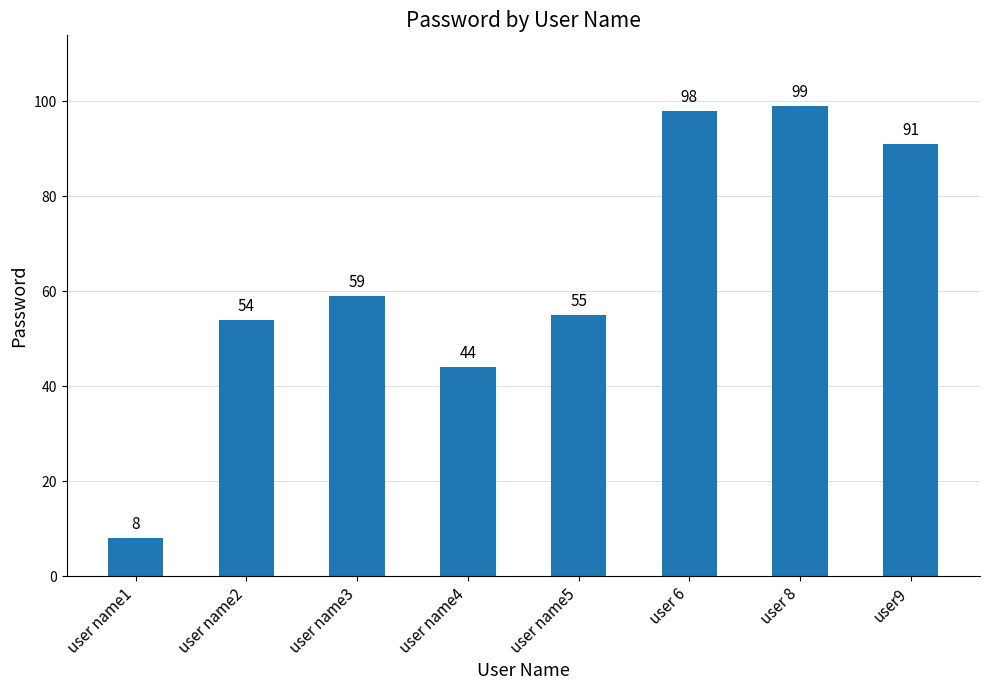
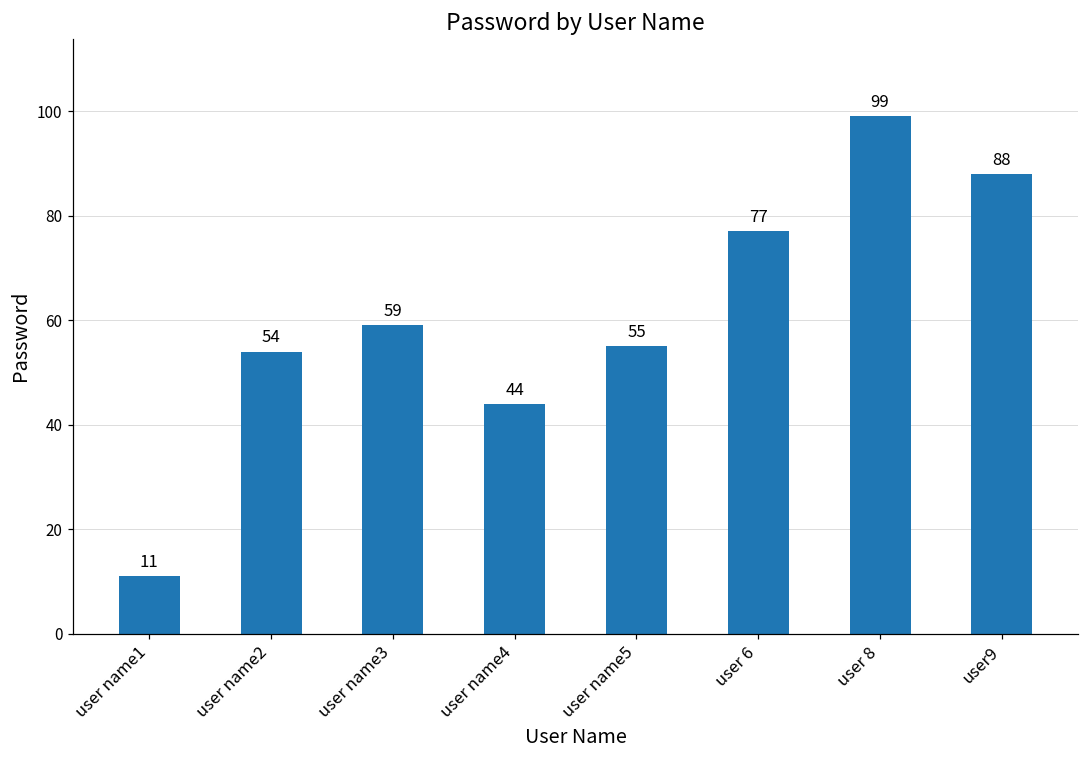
  {
-   "user name1": 8,
+   "user name1": 11,
    "user name2": 54,
    "user name3": 59,
    "user name4": 44,
    "user name5": 55,
-   "user 6": 98,
+   "user 6": 77,
    "user 8": 99,
-   "user9": 91
+   "user9": 88
  }
